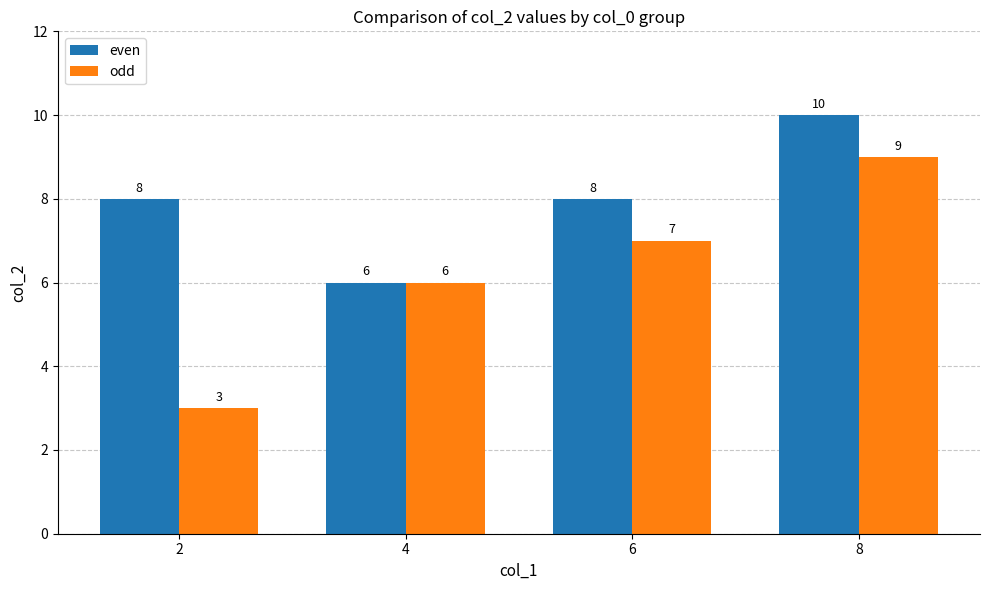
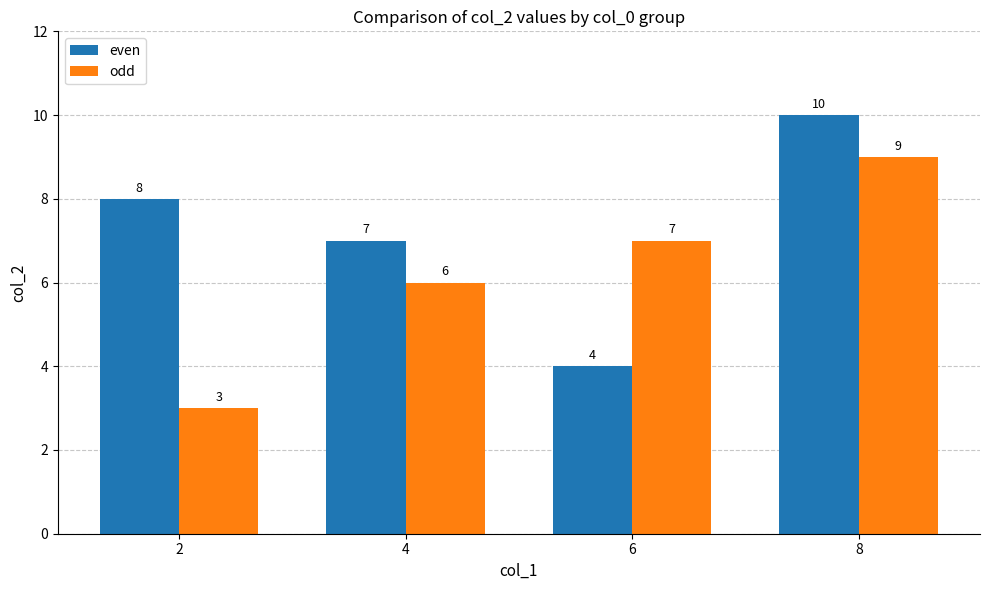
  {
    "even": {
      "2": 8,
-     "4": 6,
-     "6": 8,
+     "4": 7,
+     "6": 4,
      "8": 10
    },
    "odd": {
      "2": 3,
      "4": 6,
      "6": 7,
      "8": 9
    }
  }
